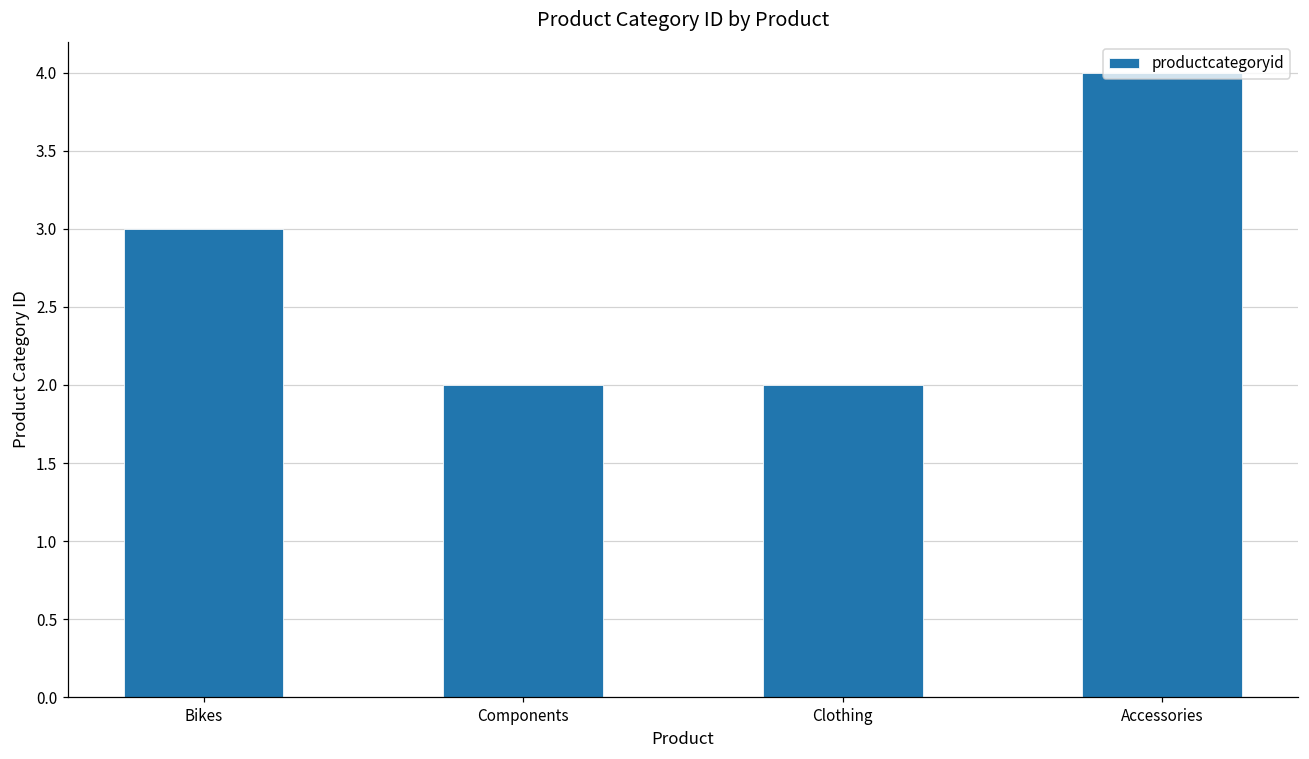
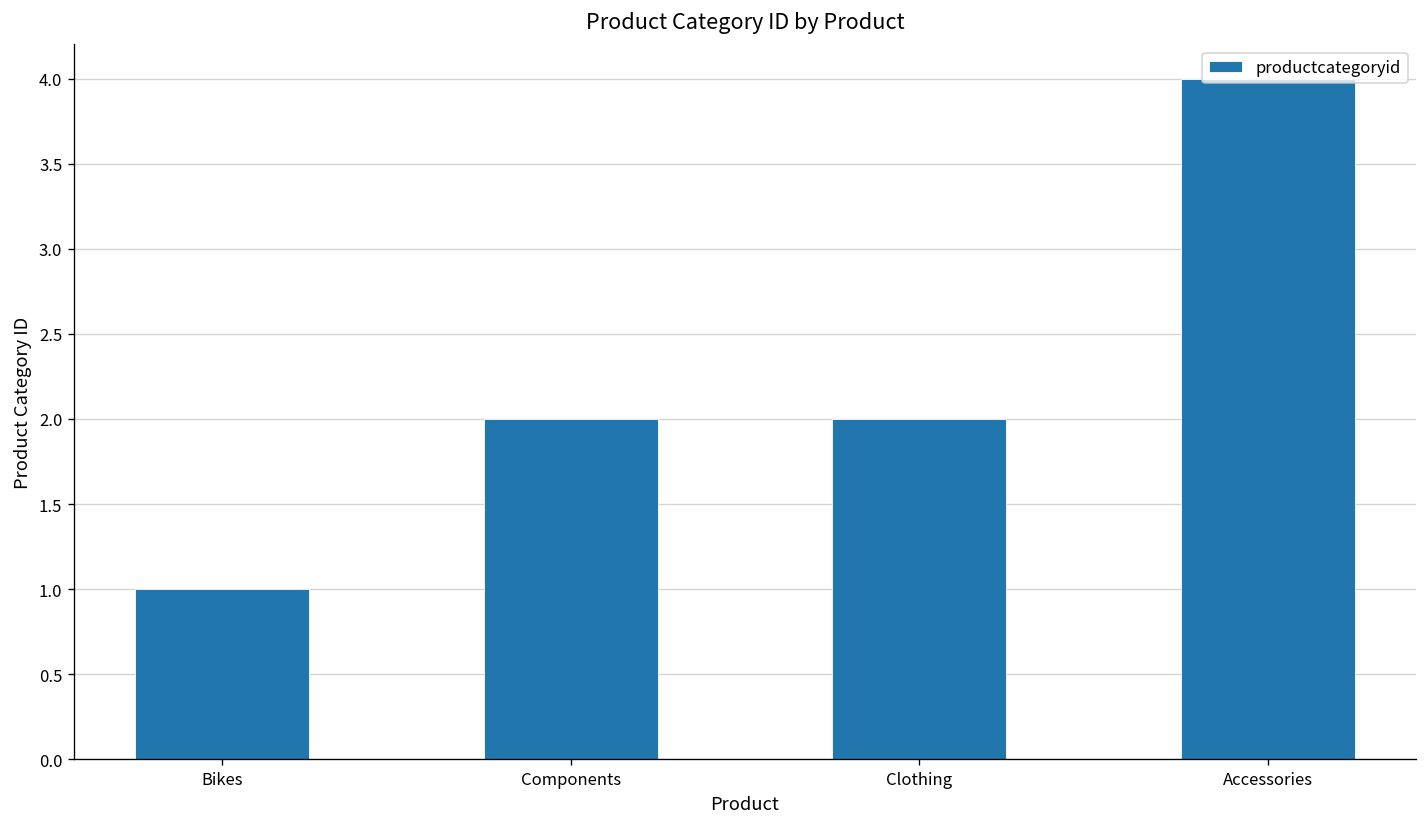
  {
-   "Bikes": 3,
+   "Bikes": 1,
    "Components": 2,
    "Clothing": 2
  }
